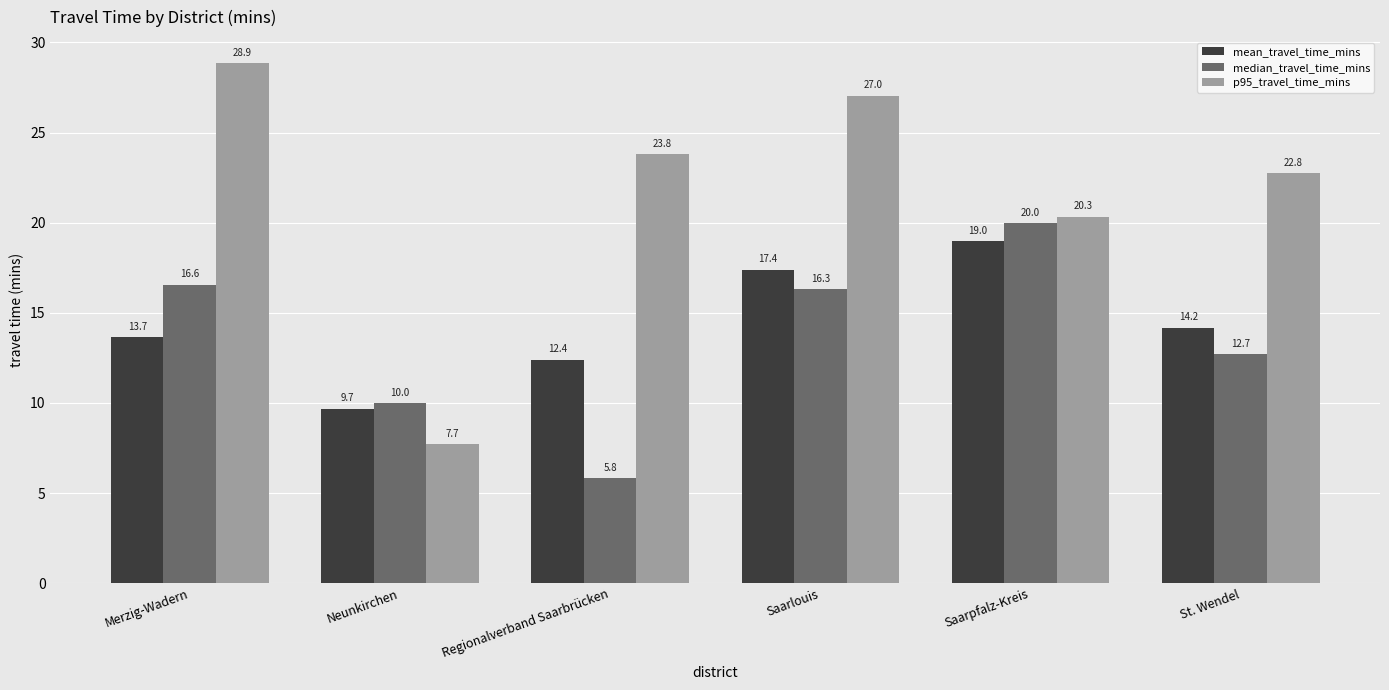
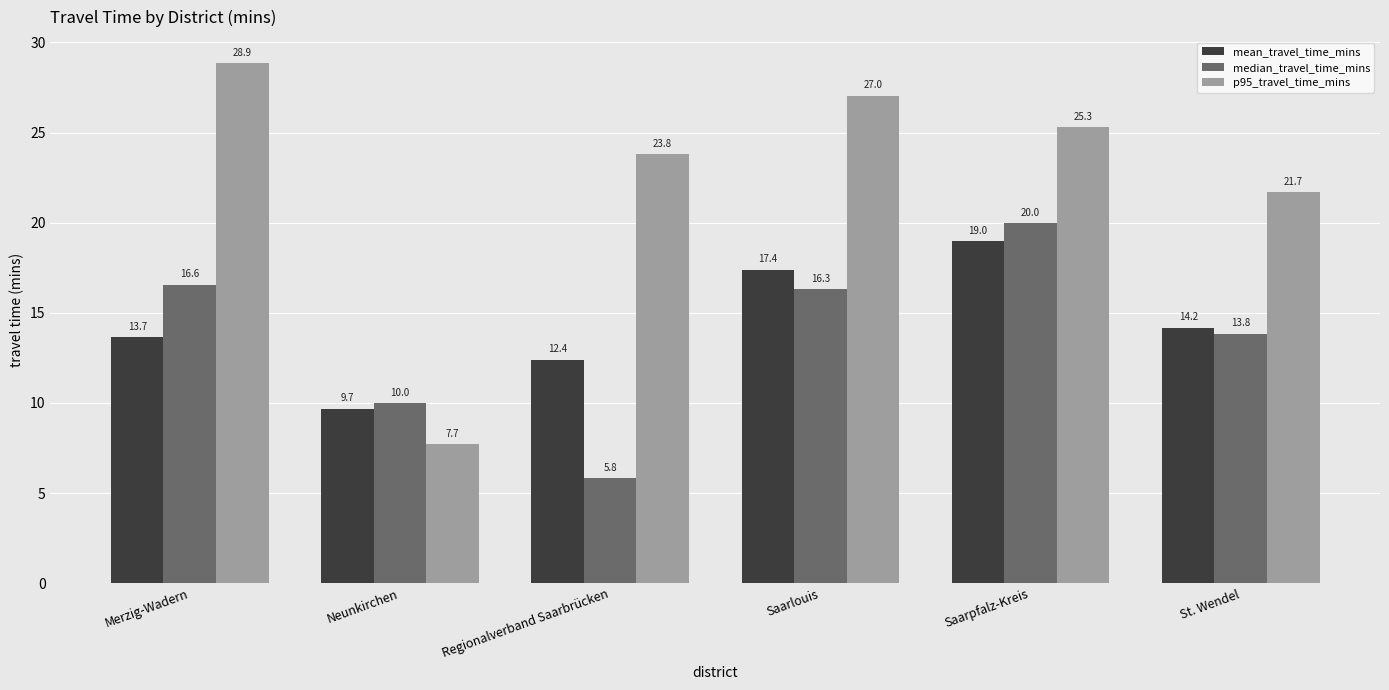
  {
    "mean_travel_time_mins": {
      "Merzig-Wadern": 13.7,
      "Neunkirchen": 9.7,
      "Regionalverband Saarbrücken": 12.4,
      "Saarlouis": 17.4,
      "Saarpfalz-Kreis": 19.0,
      "St. Wendel": 14.2
    },
    "median_travel_time_mins": {
      "Merzig-Wadern": 16.6,
      "Neunkirchen": 10.0,
      "Regionalverband Saarbrücken": 5.8,
      "Saarlouis": 16.3,
      "Saarpfalz-Kreis": 20.0,
-     "St. Wendel": 12.7
+     "St. Wendel": 13.8
    },
    "p95_travel_time_mins": {
      "Merzig-Wadern": 28.9,
      "Neunkirchen": 7.7,
      "Regionalverband Saarbrücken": 23.8,
      "Saarlouis": 27.0,
-     "Saarpfalz-Kreis": 20.3,
-     "St. Wendel": 22.8
+     "Saarpfalz-Kreis": 25.3,
+     "St. Wendel": 21.7
    }
  }
